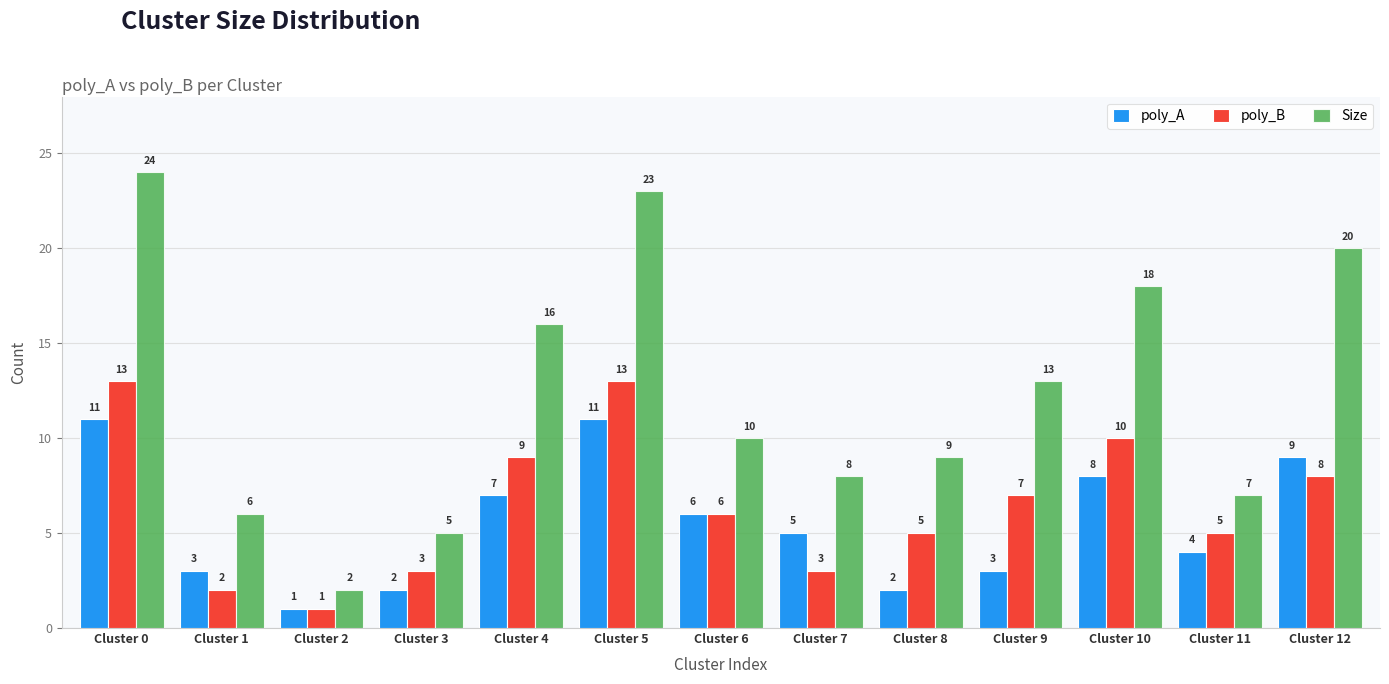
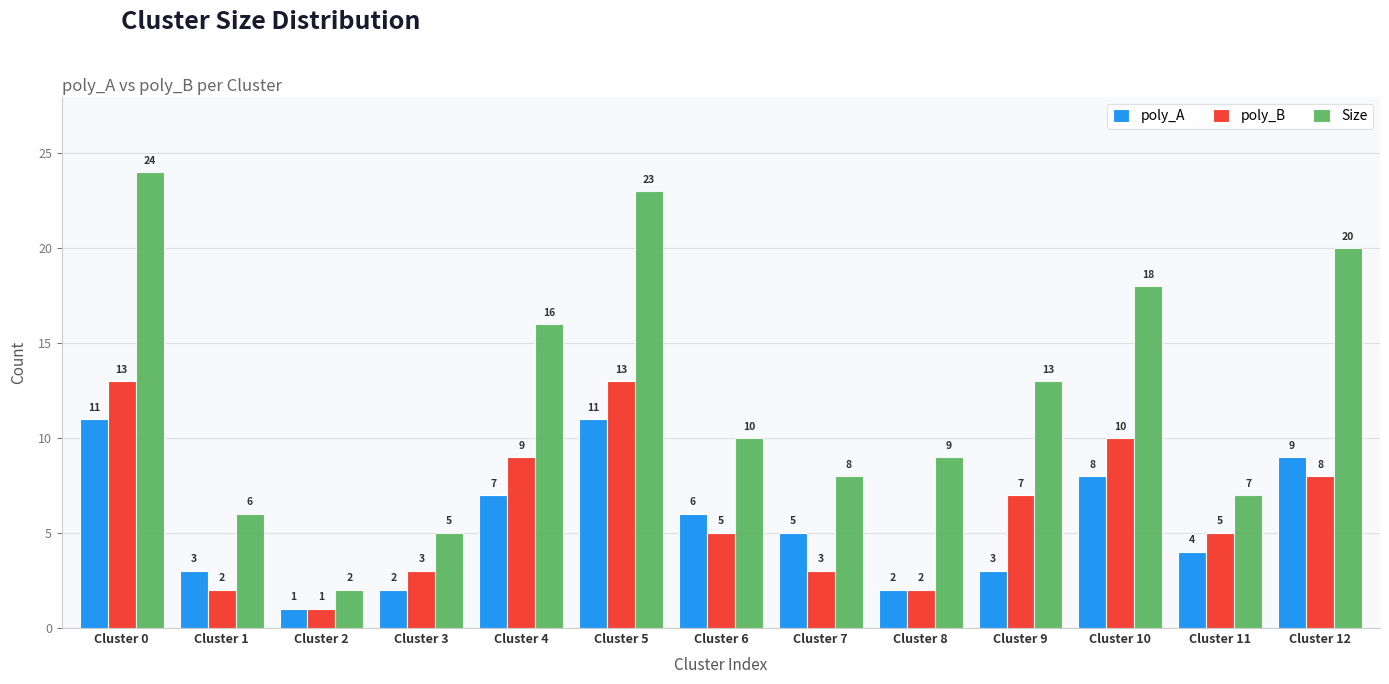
  {
    "poly_A": {
      "Cluster 0": 11,
      "Cluster 1": 3,
      "Cluster 2": 1,
      "Cluster 3": 2,
      "Cluster 4": 7,
      "Cluster 5": 11,
      "Cluster 6": 6,
      "Cluster 7": 5,
      "Cluster 8": 2,
      "Cluster 9": 3,
      "Cluster 10": 8,
      "Cluster 11": 4,
      "Cluster 12": 9
    },
    "poly_B": {
      "Cluster 0": 13,
      "Cluster 1": 2,
      "Cluster 2": 1,
      "Cluster 3": 3,
      "Cluster 4": 9,
      "Cluster 5": 13,
-     "Cluster 6": 6,
+     "Cluster 6": 5,
      "Cluster 7": 3,
-     "Cluster 8": 5,
+     "Cluster 8": 2,
      "Cluster 9": 7,
      "Cluster 10": 10,
      "Cluster 11": 5,
      "Cluster 12": 8
    },
    "Size": {
      "Cluster 0": 24,
      "Cluster 1": 6,
      "Cluster 2": 2,
      "Cluster 3": 5,
      "Cluster 4": 16,
      "Cluster 5": 23,
      "Cluster 6": 10,
      "Cluster 7": 8,
      "Cluster 8": 9,
      "Cluster 9": 13,
      "Cluster 10": 18,
      "Cluster 11": 7,
      "Cluster 12": 20
    }
  }
